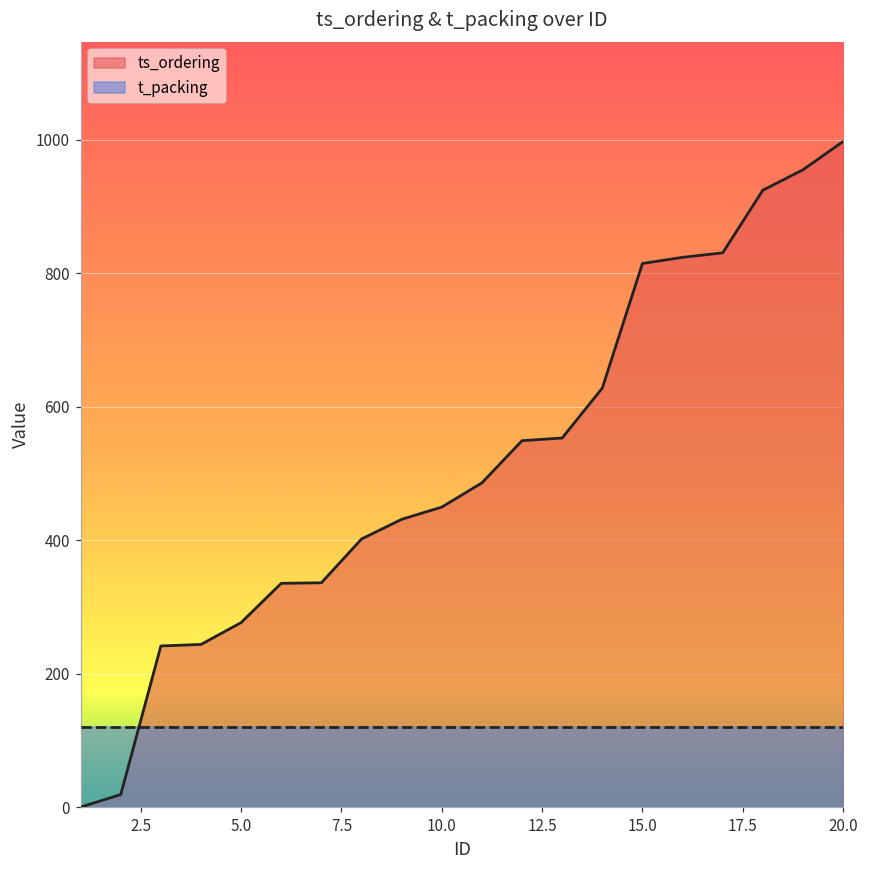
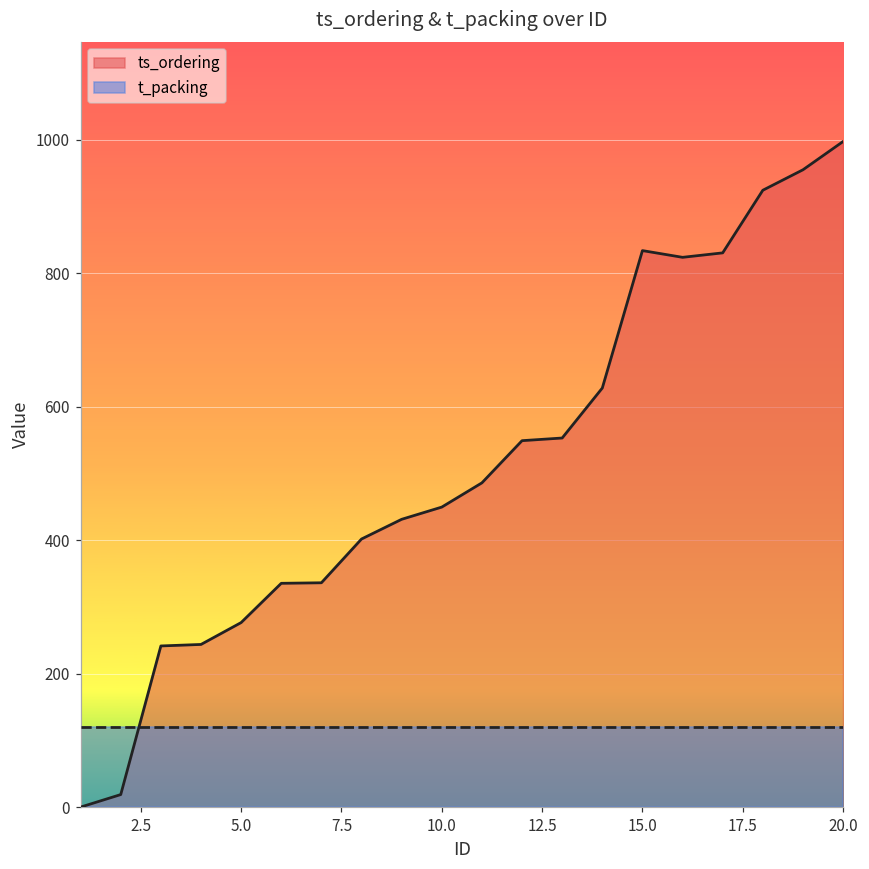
  {
    "ts_ordering": {
      "5.0": 280,
      "10.0": 450,
-     "15.0": 810,
+     "15.0": 830,
      "20.0": 1000
    },
    "t_packing": {
      "5.0": 120,
      "10.0": 120,
      "15.0": 120,
      "20.0": 120
    }
  }
